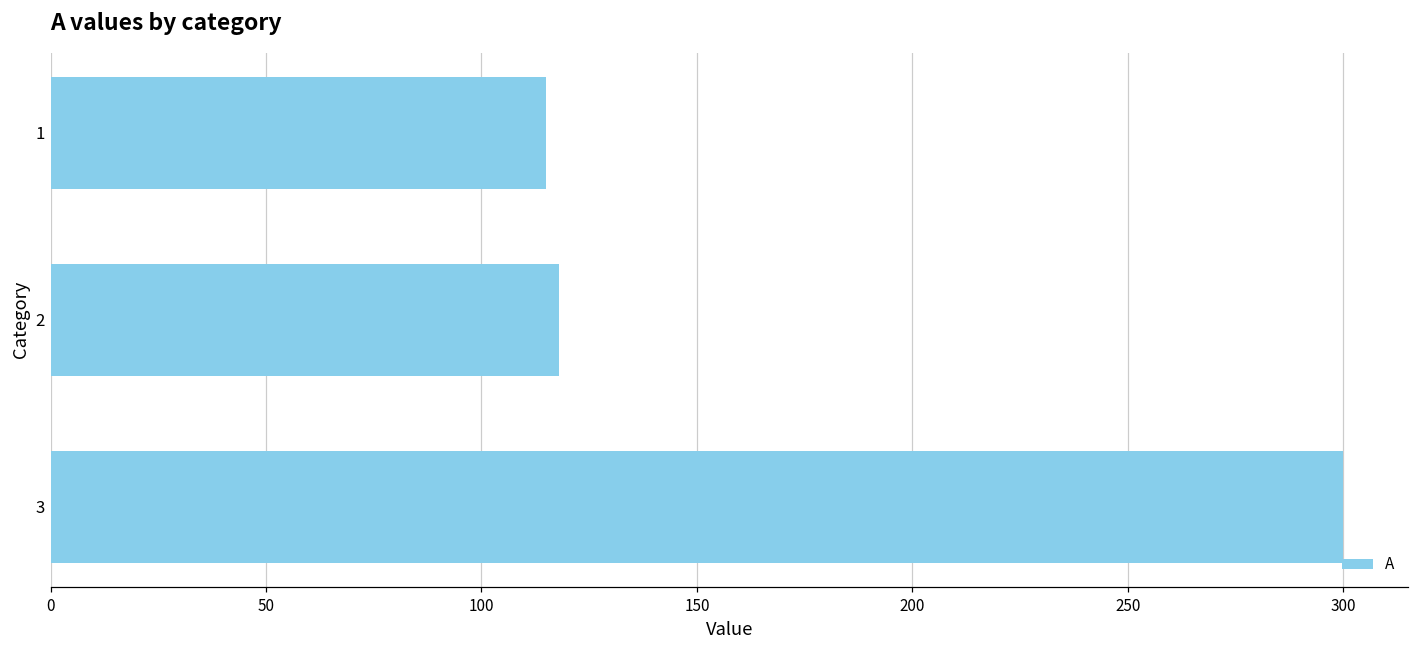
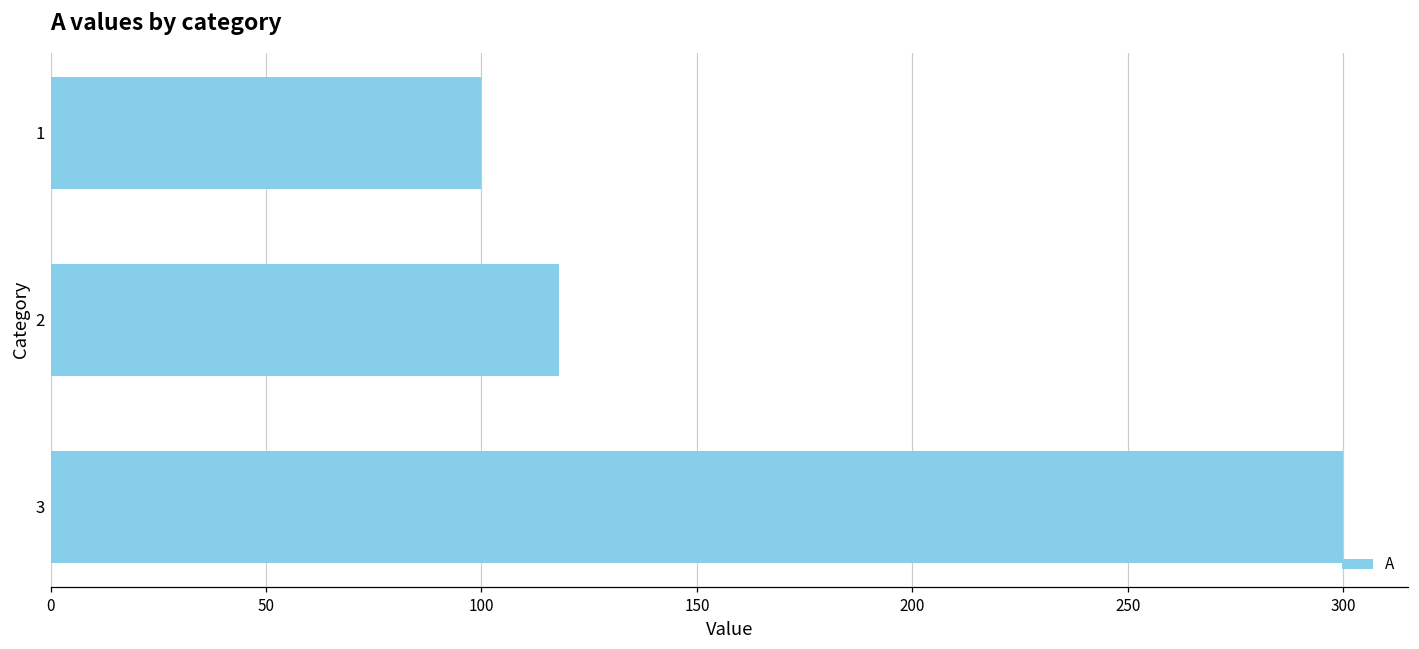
  {
-   "1": 115,
+   "1": 100,
    "2": 118,
    "3": 300
  }
